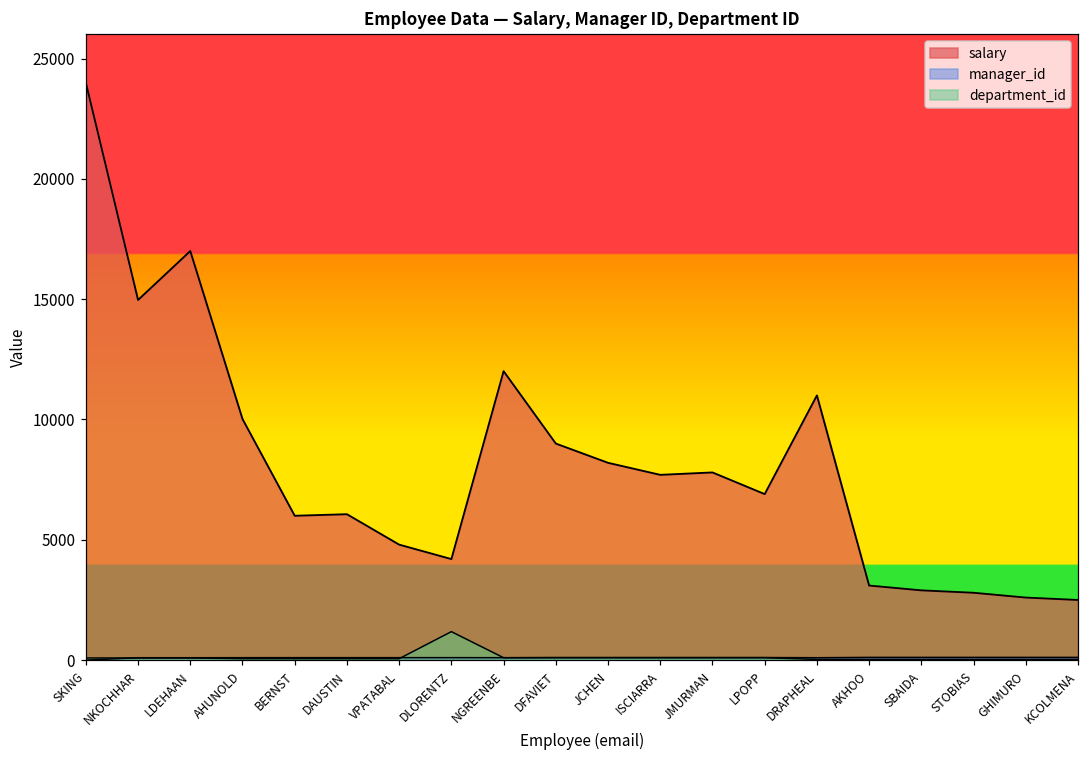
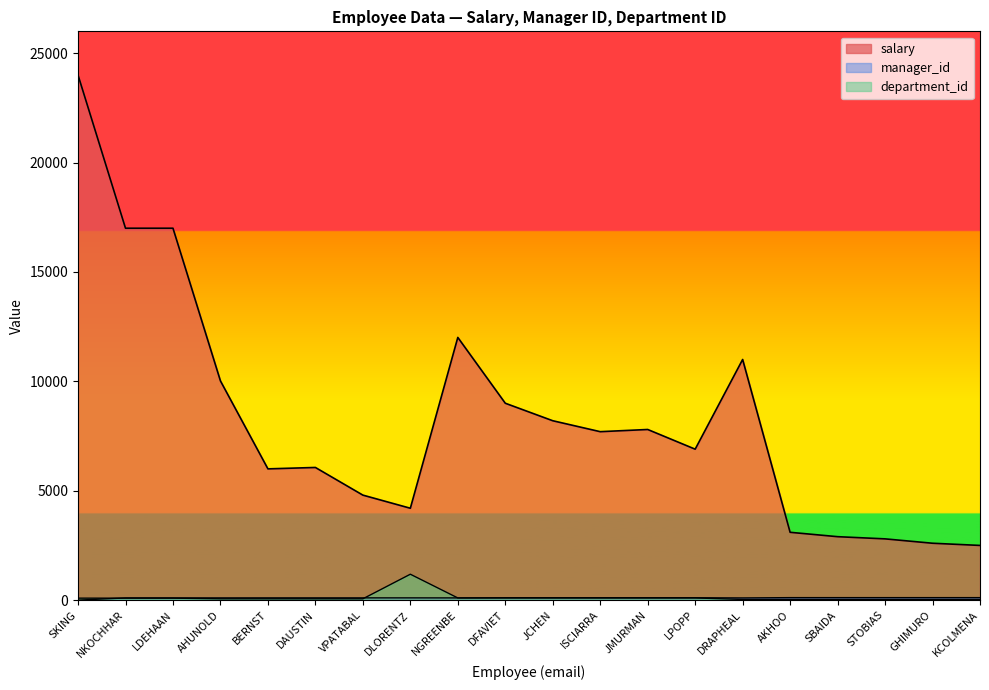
  {
    "salary": {
      "SKING": 24000,
-     "NKOCHHAR": 15000,
+     "NKOCHHAR": 17000,
      "LDEHAAN": 17000,
      "AHUNOLD": 10000,
      "BERNST": 6000,
      "DAUSTIN": 6100,
      "VPATABAL": 4800,
      "DLORENTZ": 4200,
      "NGREENBE": 12000,
      "DFAVIET": 9000,
      "JCHEN": 8200,
      "ISCIARRA": 7700,
      "JMURMAN": 7800,
      "LPOPP": 6900,
      "DRAPHEAL": 11000,
      "AKHOO": 3100,
      "SBAIDA": 2900,
      "STOBIAS": 2800,
      "GHIMURO": 2600,
      "KCOLMENA": 2500
    },
    "manager_id": {
      "DLORENTZ": 100
    },
    "department_id": {
      "DLORENTZ": 1200
    }
  }
